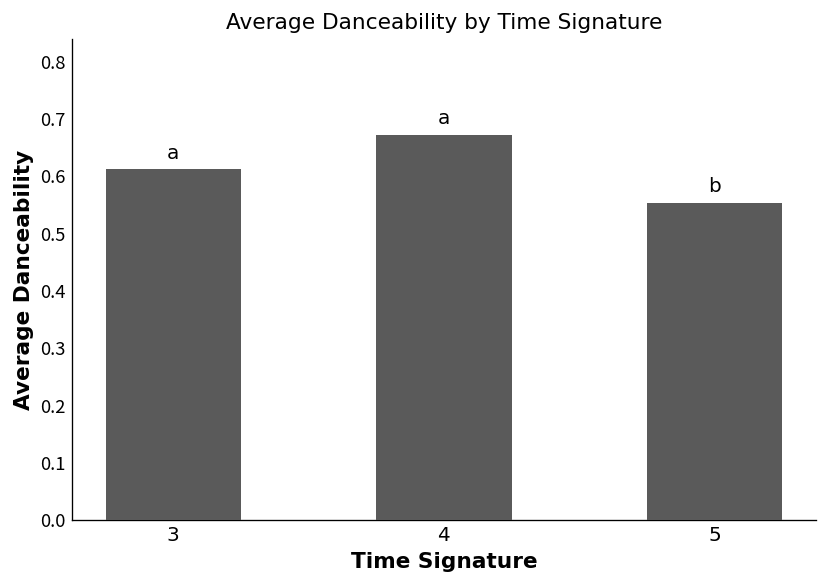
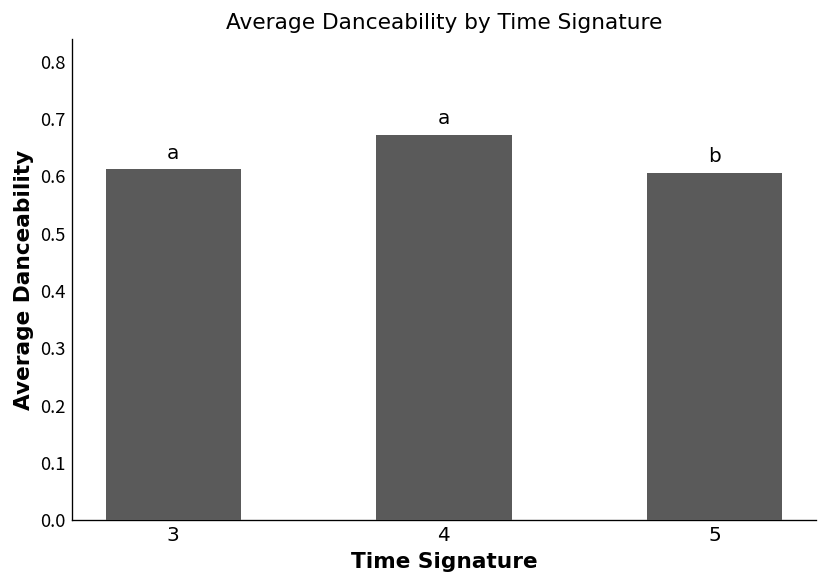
  {
    "3": 0.61,
    "4": 0.67,
-   "5": 0.55
+   "5": 0.61
  }
